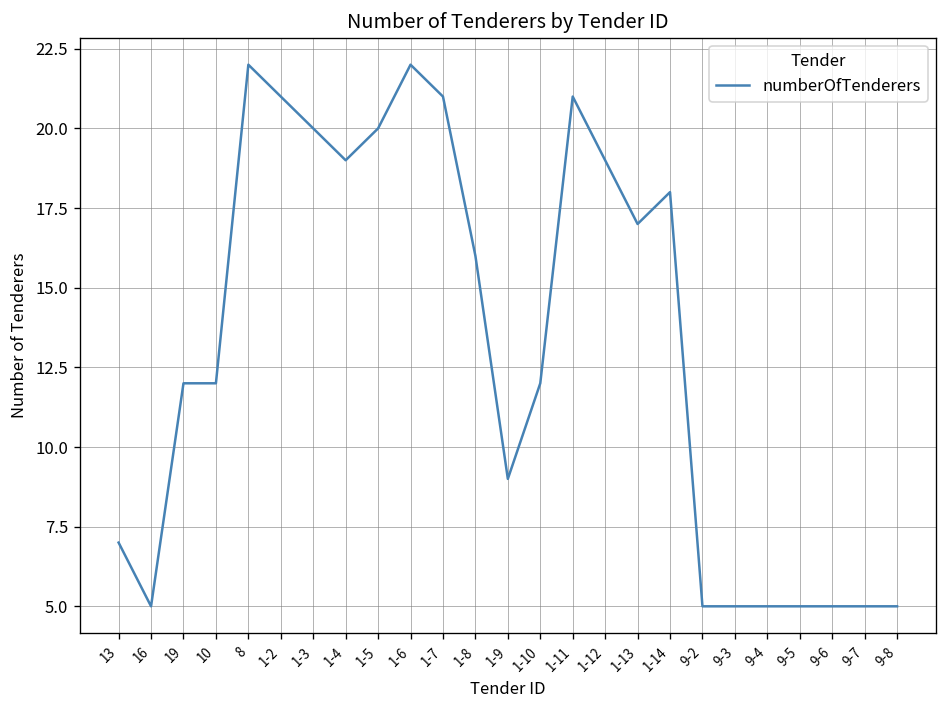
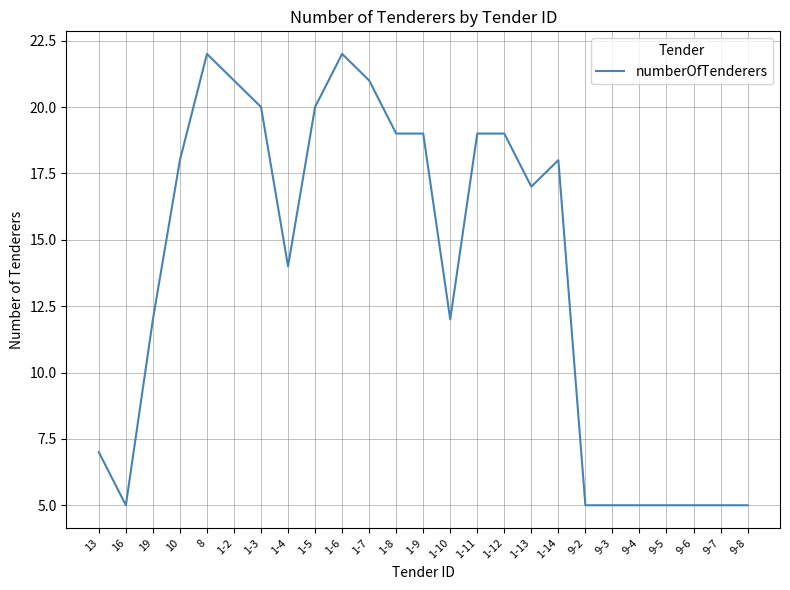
  {
    "13": 7,
    "16": 5,
    "19": 12,
-   "10": 12,
+   "10": 18,
    "8": 22,
    "1-2": 21,
    "1-3": 20,
-   "1-4": 19,
+   "1-4": 14,
    "1-5": 20,
    "1-6": 22,
    "1-7": 21,
-   "1-8": 16,
-   "1-9": 9,
+   "1-8": 19,
+   "1-9": 19,
    "1-10": 12,
-   "1-11": 21,
+   "1-11": 19,
    "1-12": 19,
    "1-13": 17,
    "1-14": 18,
    "9-2": 5,
    "9-3": 5,
    "9-4": 5,
    "9-5": 5,
    "9-6": 5,
    "9-7": 5,
    "9-8": 5
  }
